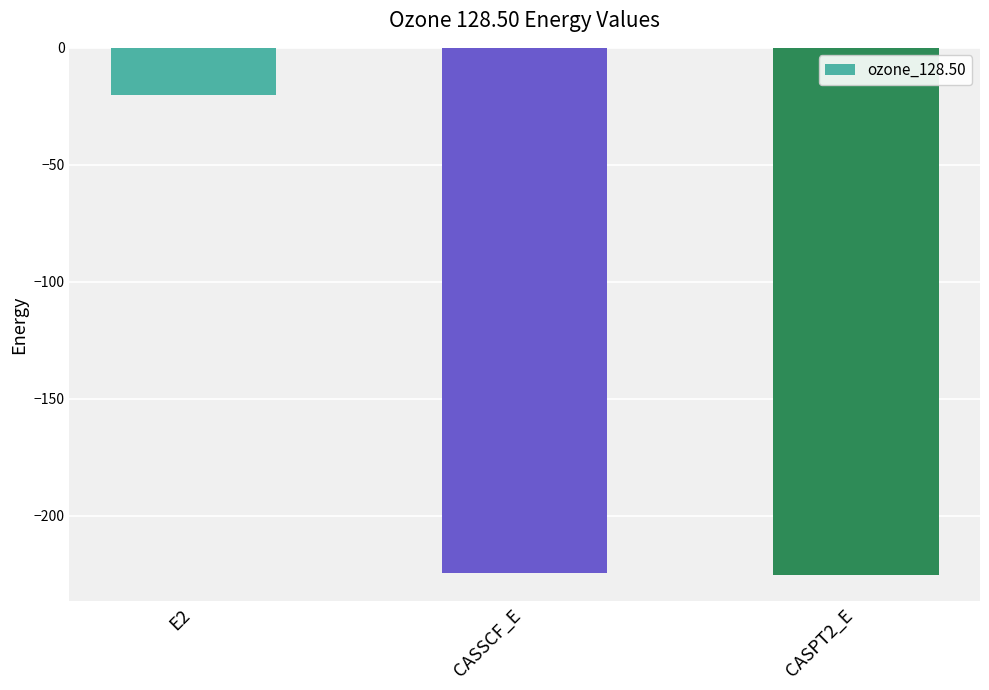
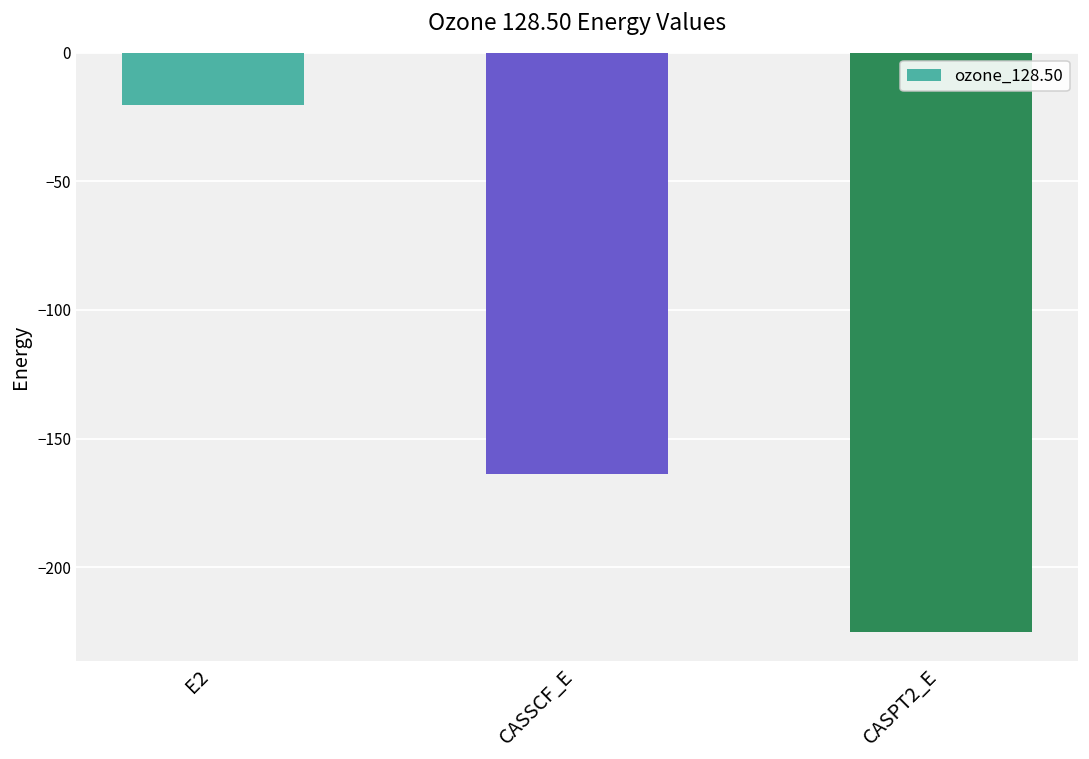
  {
    "E2": -20,
-   "CASSCF_E": -225,
+   "CASSCF_E": -164,
    "CASPT2_E": -225
  }
